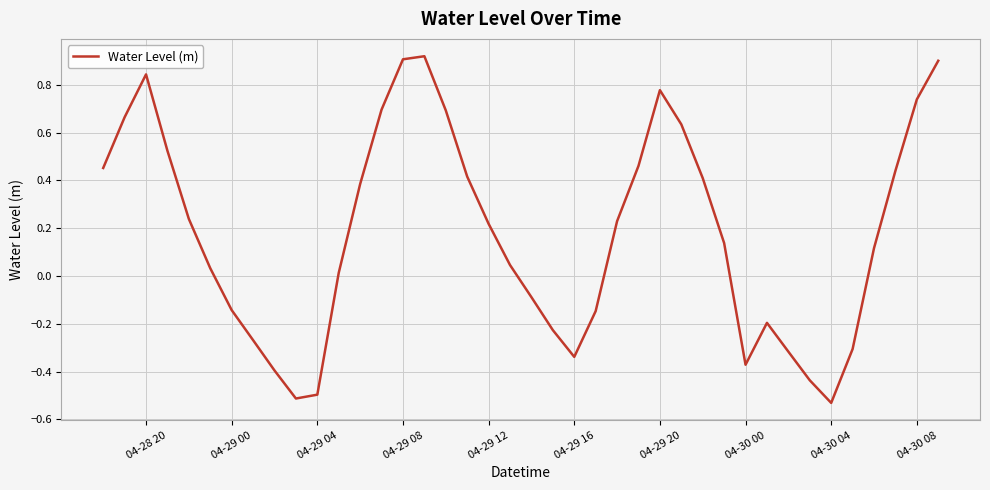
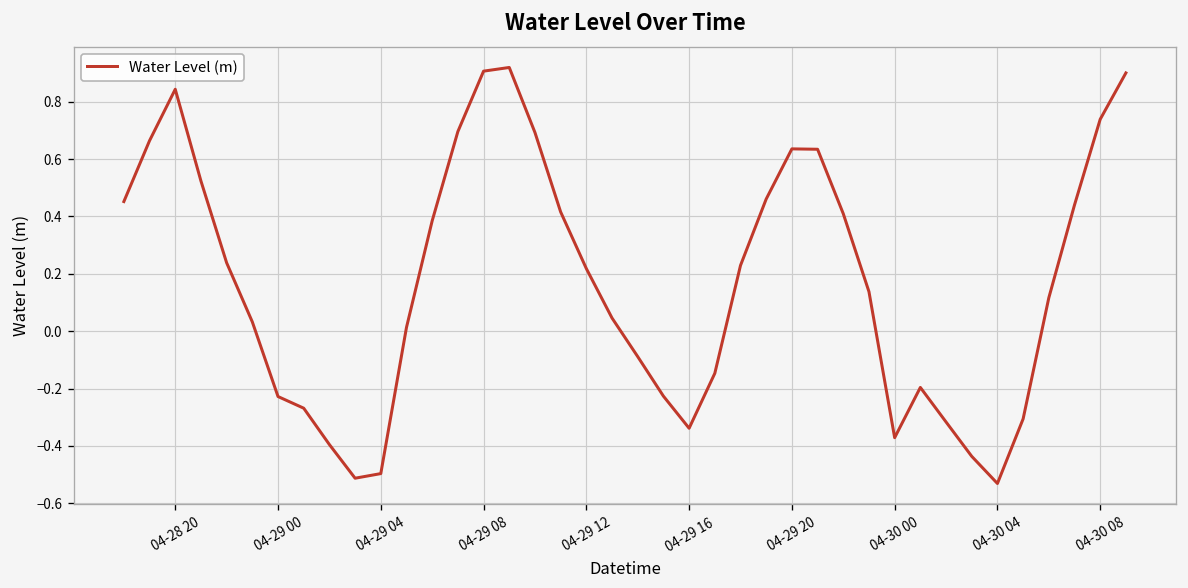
  {
    "04-28 20": 0.84,
-   "04-29 00": -0.14,
+   "04-29 00": -0.23,
    "04-29 04": -0.50,
    "04-29 08": 0.91,
    "04-29 12": 0.22,
    "04-29 16": -0.34,
-   "04-29 20": 0.78,
+   "04-29 20": 0.64,
    "04-30 00": -0.37,
    "04-30 04": -0.53,
    "04-30 08": 0.74
  }
